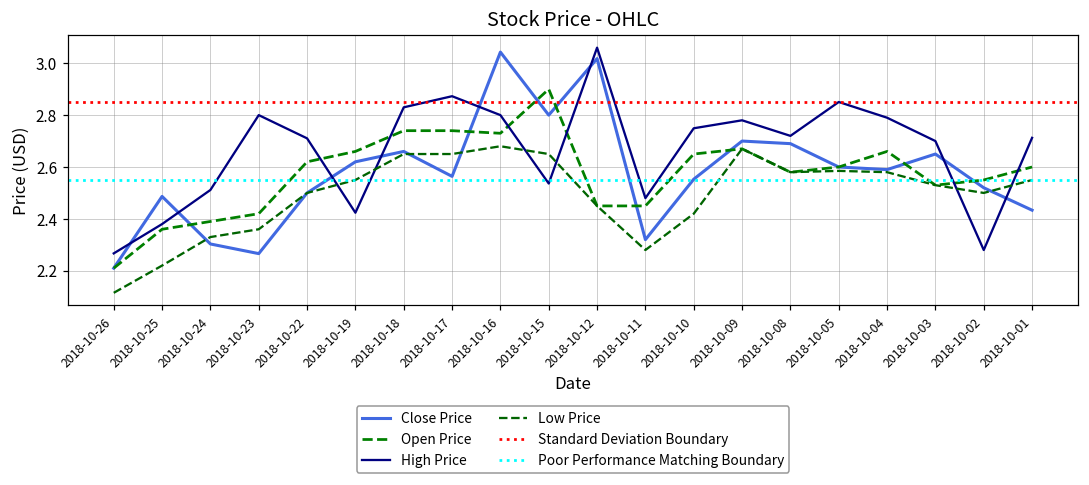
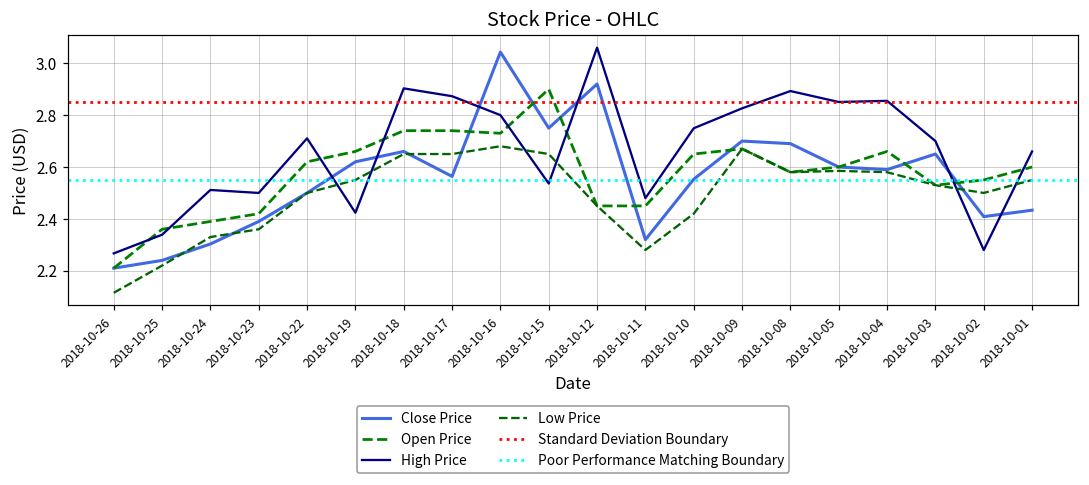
  {
    "Close Price": {
-     "2018-10-25": 2.49,
+     "2018-10-25": 2.24,
      "2018-10-24": 2.30,
-     "2018-10-23": 2.27,
+     "2018-10-23": 2.39,
      "2018-10-19": 2.62,
      "2018-10-17": 2.56,
      "2018-10-16": 3.04,
-     "2018-10-15": 2.80,
-     "2018-10-12": 3.02,
+     "2018-10-15": 2.75,
+     "2018-10-12": 2.92,
      "2018-10-11": 2.32,
      "2018-10-10": 2.55,
      "2018-10-09": 2.70,
      "2018-10-08": 2.69,
      "2018-10-03": 2.65,
-     "2018-10-02": 2.52,
+     "2018-10-02": 2.41,
      "2018-10-01": 2.43
    },
    "High Price": {
      "2018-10-26": 2.27,
-     "2018-10-25": 2.38,
+     "2018-10-25": 2.34,
      "2018-10-24": 2.51,
-     "2018-10-23": 2.8,
+     "2018-10-23": 2.5,
      "2018-10-22": 2.71,
      "2018-10-19": 2.42,
-     "2018-10-18": 2.83,
+     "2018-10-18": 2.90,
      "2018-10-17": 2.87,
      "2018-10-16": 2.80,
      "2018-10-15": 2.54,
      "2018-10-12": 3.06,
      "2018-10-11": 2.48,
      "2018-10-10": 2.75,
-     "2018-10-09": 2.78,
-     "2018-10-08": 2.72,
+     "2018-10-09": 2.83,
+     "2018-10-08": 2.89,
      "2018-10-05": 2.85,
-     "2018-10-04": 2.79,
+     "2018-10-04": 2.86,
      "2018-10-03": 2.70,
      "2018-10-02": 2.28,
-     "2018-10-01": 2.71
+     "2018-10-01": 2.66
    }
  }
